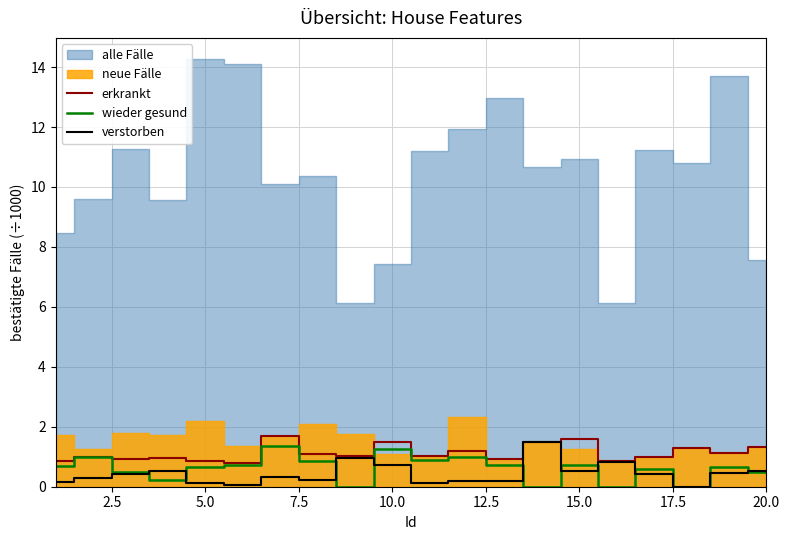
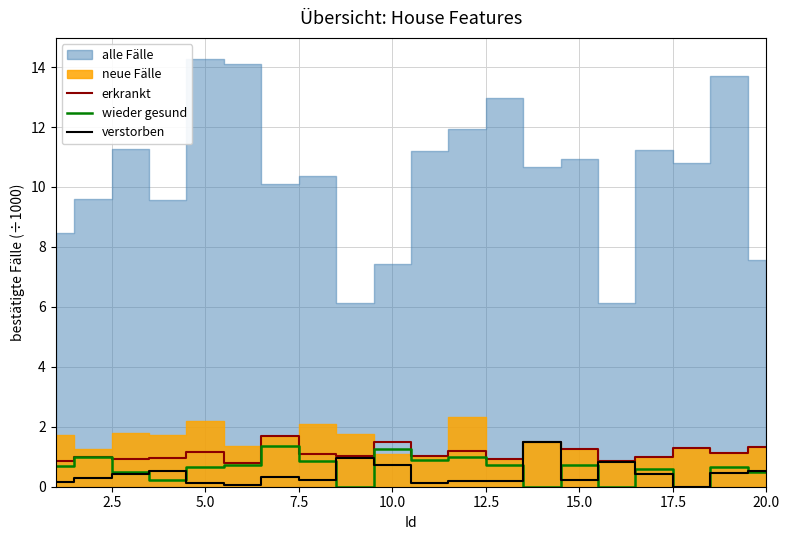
  {
    "erkrankt": {
-     "5.0": 0.8,
+     "5.0": 1.1,
      "10.0": 1.5,
-     "15.0": 1.6
+     "15.0": 1.3
    },
    "wieder gesund": {
      "5.0": 0.7,
      "10.0": 1.3,
      "15.0": 0.7
    },
    "verstorben": {
      "5.0": 0.1,
      "10.0": 0.7,
-     "15.0": 0.5
+     "15.0": 0.2
    }
  }
